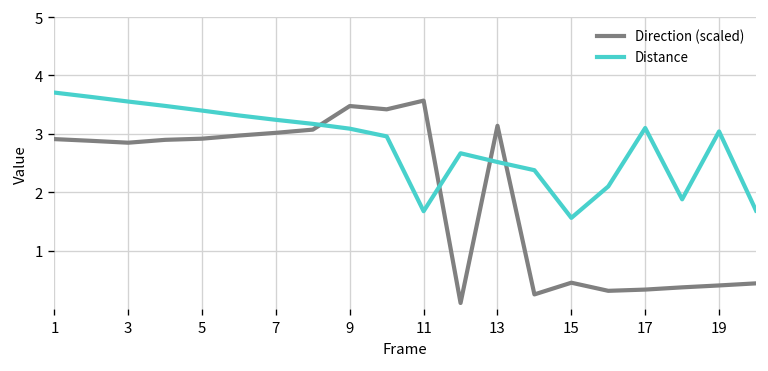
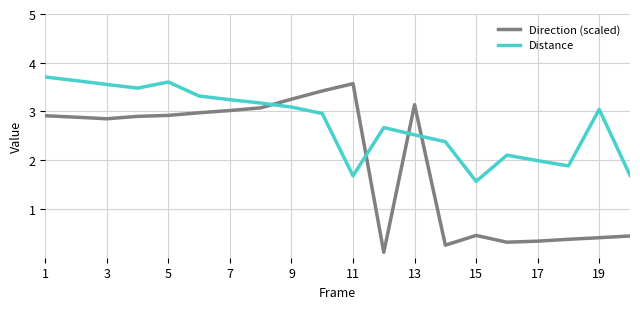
  {
    "Direction (scaled)": {
      "1": 2.9,
      "3": 2.9,
      "5": 2.9,
      "7": 3.0,
-     "9": 3.5,
+     "9": 3.3,
      "11": 3.6,
      "13": 3.1,
      "15": 0.5,
      "17": 0.3,
      "19": 0.4
    },
    "Distance": {
      "1": 3.7,
      "3": 3.6,
-     "5": 3.4,
+     "5": 3.6,
      "7": 3.2,
      "9": 3.1,
      "11": 1.7,
      "13": 2.5,
      "15": 1.6,
-     "17": 3.1,
+     "17": 2.0,
      "19": 3.0
    }
  }
